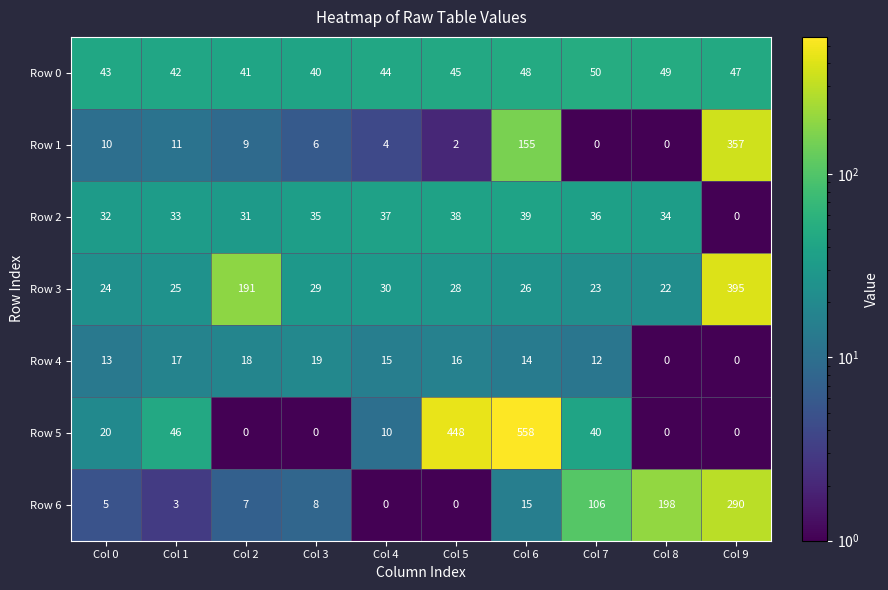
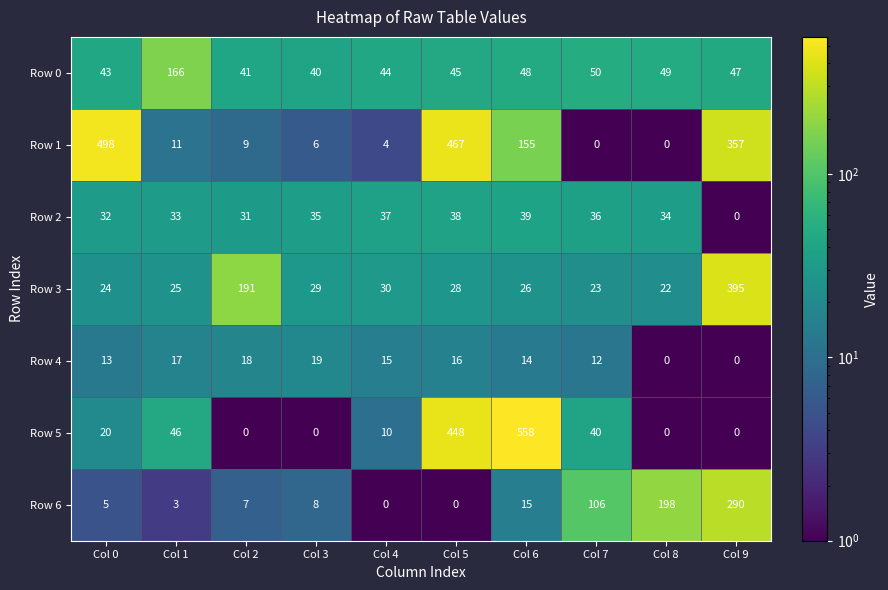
  {
    "Row 0": {
      "Col 0": 43,
-     "Col 1": 42,
+     "Col 1": 166,
      "Col 2": 41,
      "Col 3": 40,
      "Col 4": 44,
      "Col 5": 45,
      "Col 6": 48,
      "Col 7": 50,
      "Col 8": 49,
      "Col 9": 47
    },
    "Row 1": {
-     "Col 0": 10,
+     "Col 0": 498,
      "Col 1": 11,
      "Col 2": 9,
      "Col 3": 6,
      "Col 4": 4,
-     "Col 5": 2,
+     "Col 5": 467,
      "Col 6": 155,
      "Col 7": 0,
      "Col 8": 0,
      "Col 9": 357
    },
    "Row 2": {
      "Col 0": 32,
      "Col 1": 33,
      "Col 2": 31,
      "Col 3": 35,
      "Col 4": 37,
      "Col 5": 38,
      "Col 6": 39,
      "Col 7": 36,
      "Col 8": 34,
      "Col 9": 0
    },
    "Row 3": {
      "Col 0": 24,
      "Col 1": 25,
      "Col 2": 191,
      "Col 3": 29,
      "Col 4": 30,
      "Col 5": 28,
      "Col 6": 26,
      "Col 7": 23,
      "Col 8": 22,
      "Col 9": 395
    },
    "Row 4": {
      "Col 0": 13,
      "Col 1": 17,
      "Col 2": 18,
      "Col 3": 19,
      "Col 4": 15,
      "Col 5": 16,
      "Col 6": 14,
      "Col 7": 12,
      "Col 8": 0,
      "Col 9": 0
    },
    "Row 5": {
      "Col 0": 20,
      "Col 1": 46,
      "Col 2": 0,
      "Col 3": 0,
      "Col 4": 10,
      "Col 5": 448,
      "Col 6": 558,
      "Col 7": 40,
      "Col 8": 0,
      "Col 9": 0
    },
    "Row 6": {
      "Col 0": 5,
      "Col 1": 3,
      "Col 2": 7,
      "Col 3": 8,
      "Col 4": 0,
      "Col 5": 0,
      "Col 6": 15,
      "Col 7": 106,
      "Col 8": 198,
      "Col 9": 290
    }
  }
